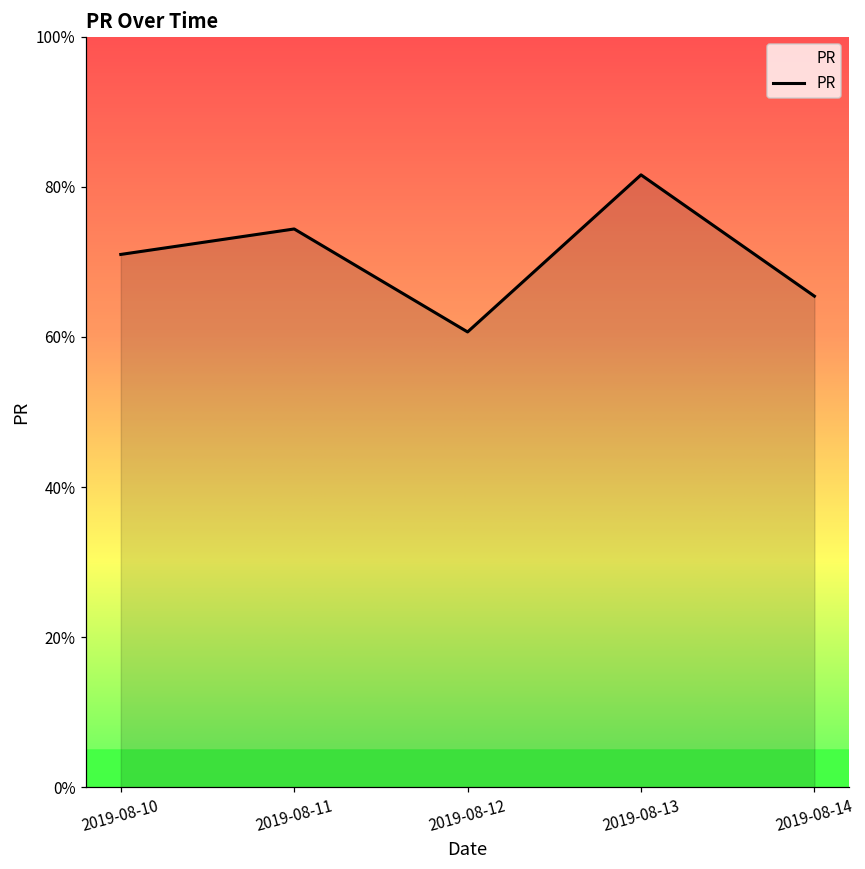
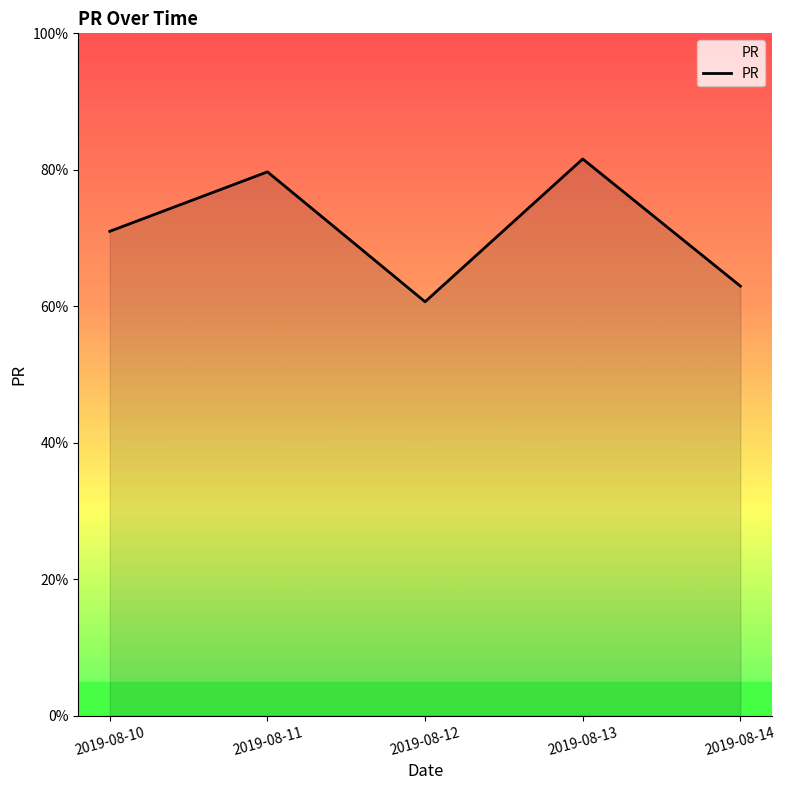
  {
    "2019-08-10": "71%",
-   "2019-08-11": "74%",
+   "2019-08-11": "80%",
    "2019-08-12": "61%",
    "2019-08-13": "82%",
-   "2019-08-14": "65%"
+   "2019-08-14": "63%"
  }
